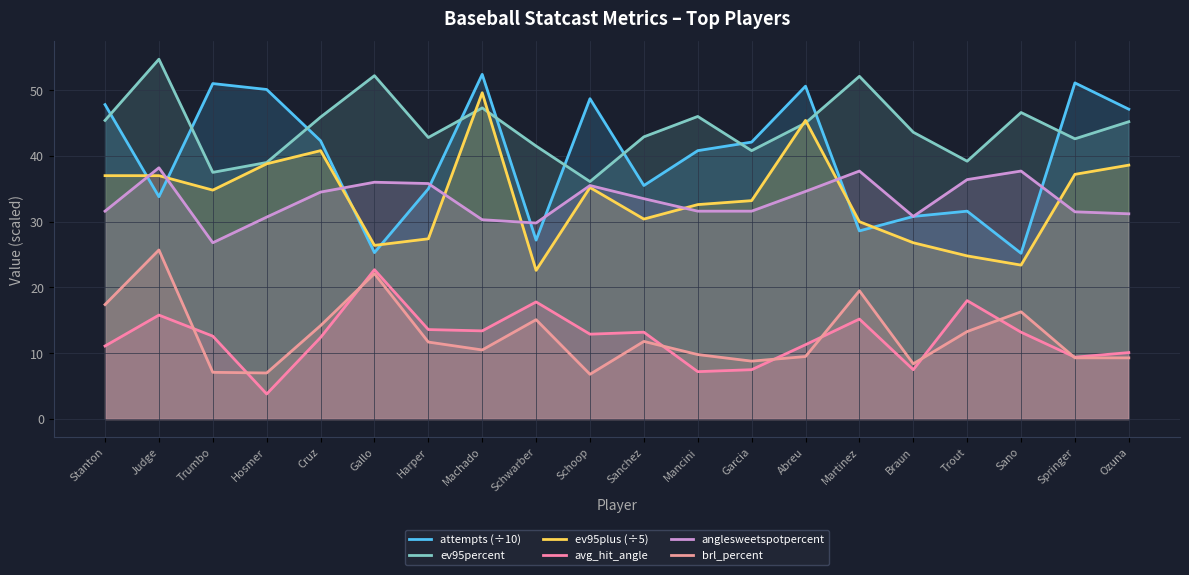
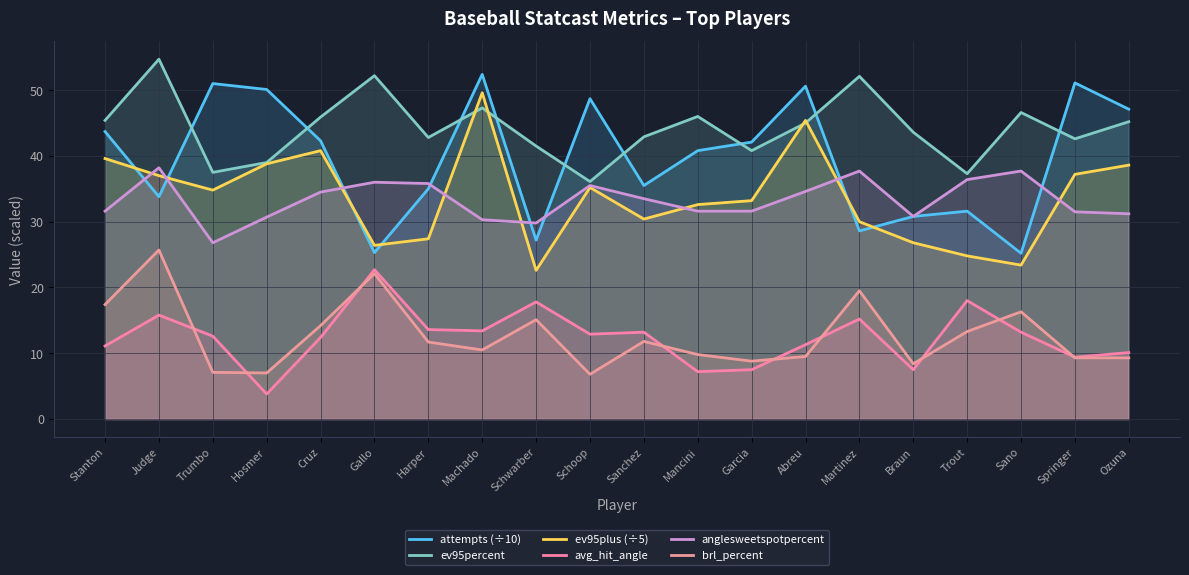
  {
    "attempts (÷10)": {
-     "Stanton": 48,
+     "Stanton": 44,
      "Judge": 34,
      "Trumbo": 51,
      "Hosmer": 50,
      "Cruz": 42,
      "Gallo": 25,
      "Harper": 35,
      "Machado": 52,
      "Schwarber": 27,
      "Schoop": 49,
      "Sanchez": 36,
      "Mancini": 41,
      "Garcia": 42,
      "Abreu": 51,
      "Martinez": 29,
      "Trout": 32,
      "Sano": 25,
      "Springer": 51,
      "Ozuna": 47
    },
    "ev95percent": {
      "Stanton": 45,
      "Judge": 55,
      "Trumbo": 38,
      "Cruz": 46,
      "Gallo": 52,
      "Harper": 43,
      "Machado": 47,
      "Schwarber": 42,
      "Schoop": 36,
      "Sanchez": 43,
      "Mancini": 46,
      "Garcia": 41,
      "Abreu": 45,
      "Martinez": 52,
      "Braun": 44,
-     "Trout": 39,
+     "Trout": 37,
      "Sano": 47,
      "Springer": 43,
      "Ozuna": 45
    },
    "ev95plus (÷5)": {
-     "Stanton": 37,
+     "Stanton": 40,
      "Judge": 37,
      "Trumbo": 35,
      "Cruz": 41,
      "Gallo": 26,
      "Harper": 27,
      "Machado": 50,
      "Schwarber": 23,
      "Sanchez": 30,
      "Mancini": 33,
      "Garcia": 33,
      "Abreu": 45,
      "Martinez": 30,
      "Braun": 27,
      "Trout": 25,
      "Sano": 23,
      "Springer": 37,
      "Ozuna": 39
    },
    "anglesweetspotpercent": {
      "Stanton": 32,
      "Judge": 38,
      "Trumbo": 27,
      "Hosmer": 31,
      "Cruz": 35,
      "Gallo": 36,
      "Harper": 36,
      "Machado": 30,
      "Schwarber": 30,
      "Sanchez": 34,
      "Mancini": 32,
      "Garcia": 32,
      "Abreu": 35,
      "Martinez": 38,
      "Trout": 36,
      "Sano": 38,
      "Springer": 32,
      "Ozuna": 31
    }
  }
